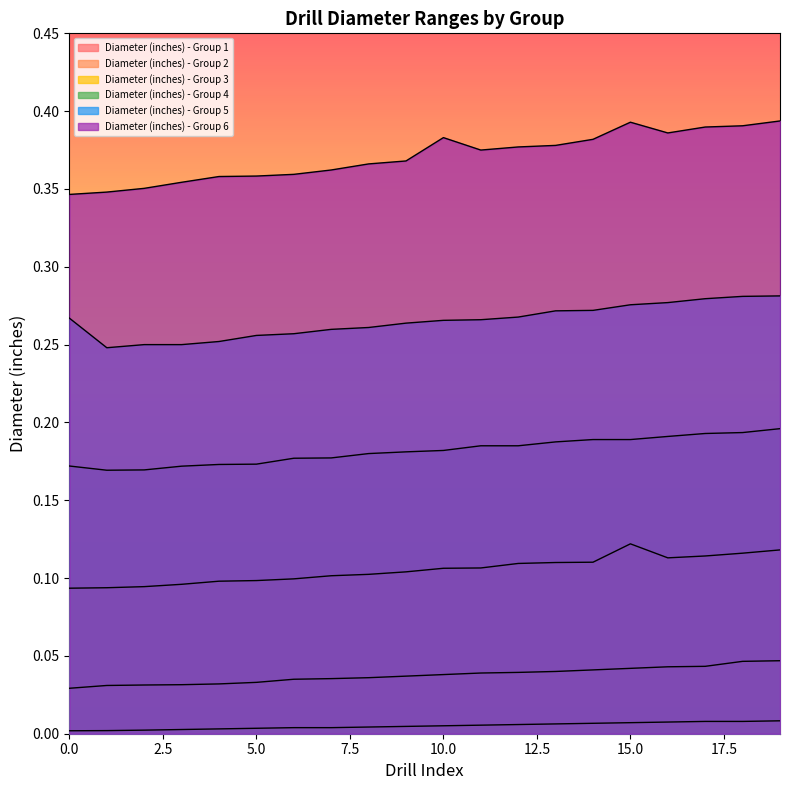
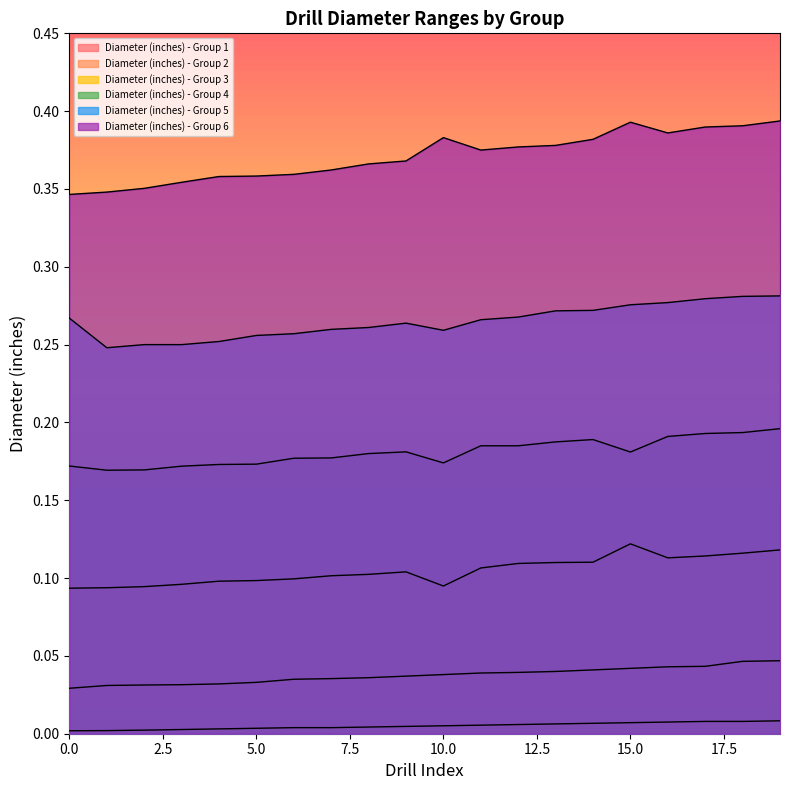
  {
    "Diameter (inches) - Group 3": {
      "0.0": 0.094,
      "5.0": 0.098,
-     "10.0": 0.106,
+     "10.0": 0.095,
      "15.0": 0.122
    },
    "Diameter (inches) - Group 4": {
      "0.0": 0.172,
      "5.0": 0.173,
-     "10.0": 0.182,
-     "15.0": 0.189
+     "10.0": 0.174,
+     "15.0": 0.181
    },
    "Diameter (inches) - Group 5": {
      "0.0": 0.267,
      "5.0": 0.256,
-     "10.0": 0.266,
+     "10.0": 0.259,
      "15.0": 0.276
    },
    "Diameter (inches) - Group 6": {
      "0.0": 0.347,
      "5.0": 0.358,
      "10.0": 0.383,
      "15.0": 0.393
    }
  }
